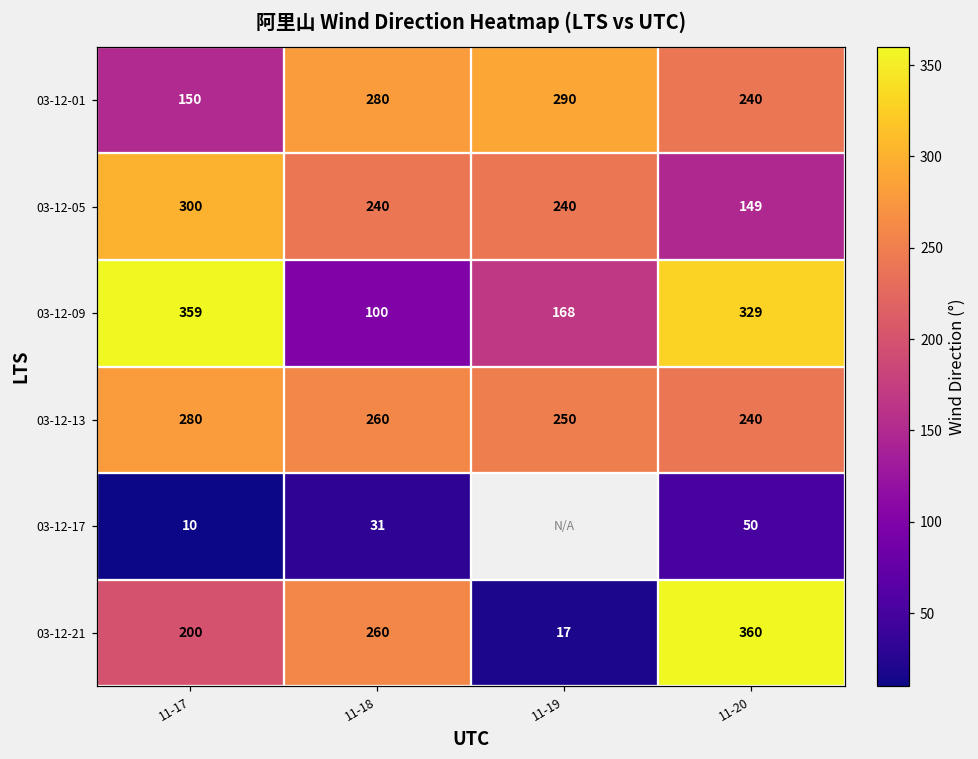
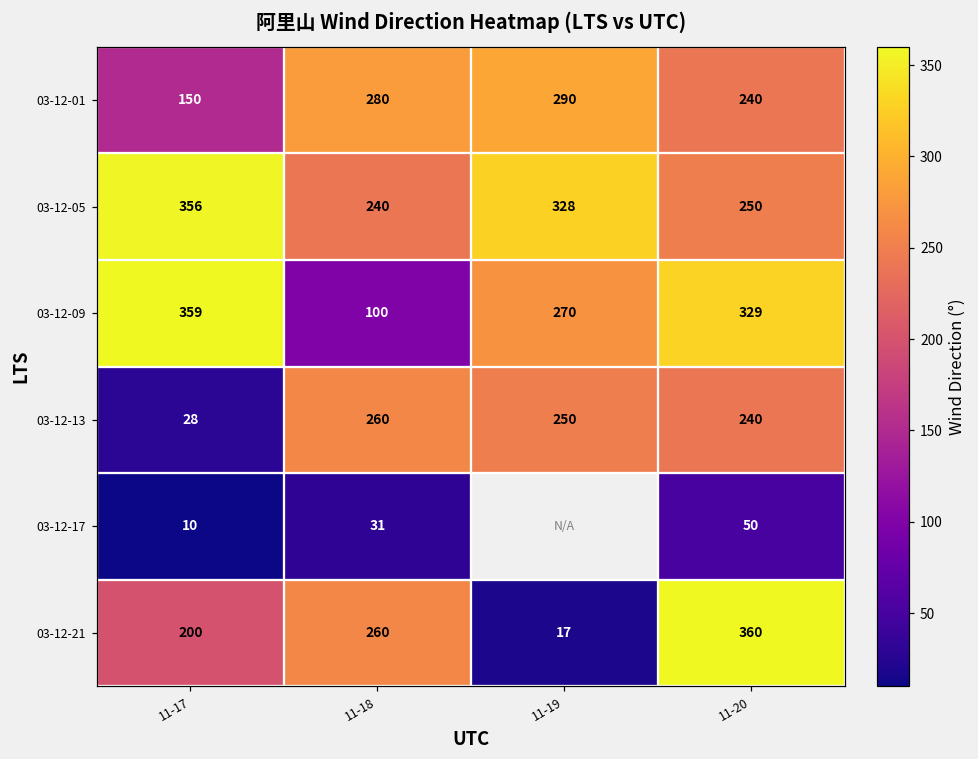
  {
    "03-12-01": {
      "11-17": 150,
      "11-18": 280,
      "11-19": 290,
      "11-20": 240
    },
    "03-12-05": {
-     "11-17": 300,
+     "11-17": 356,
      "11-18": 240,
-     "11-19": 240,
-     "11-20": 149
+     "11-19": 328,
+     "11-20": 250
    },
    "03-12-09": {
      "11-17": 359,
      "11-18": 100,
-     "11-19": 168,
+     "11-19": 270,
      "11-20": 329
    },
    "03-12-13": {
-     "11-17": 280,
+     "11-17": 28,
      "11-18": 260,
      "11-19": 250,
      "11-20": 240
    },
    "03-12-17": {
      "11-17": 10,
      "11-18": 31,
      "11-20": 50
    },
    "03-12-21": {
      "11-17": 200,
      "11-18": 260,
      "11-19": 17,
      "11-20": 360
    }
  }
